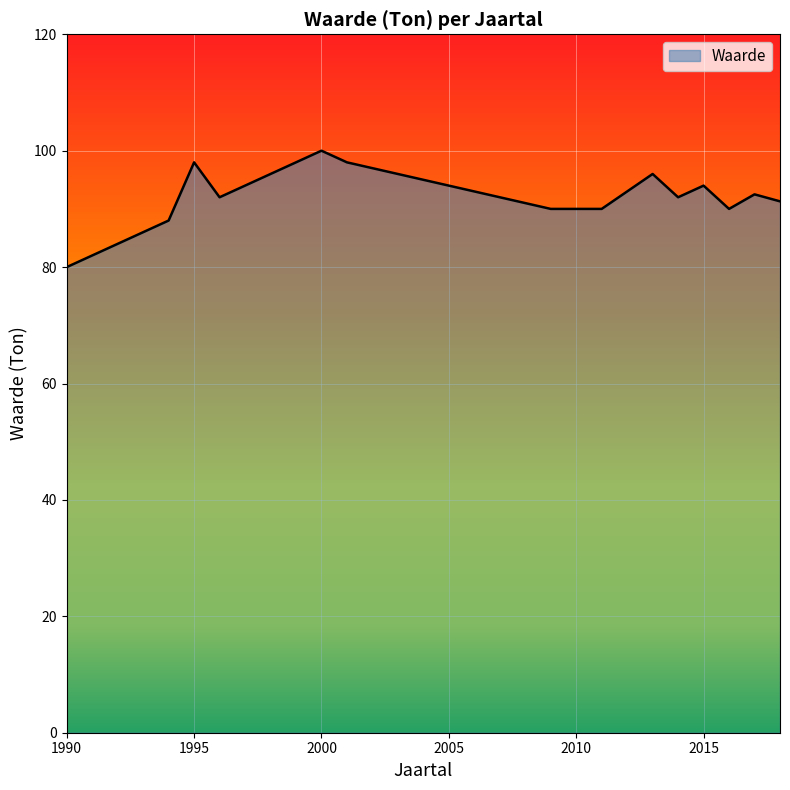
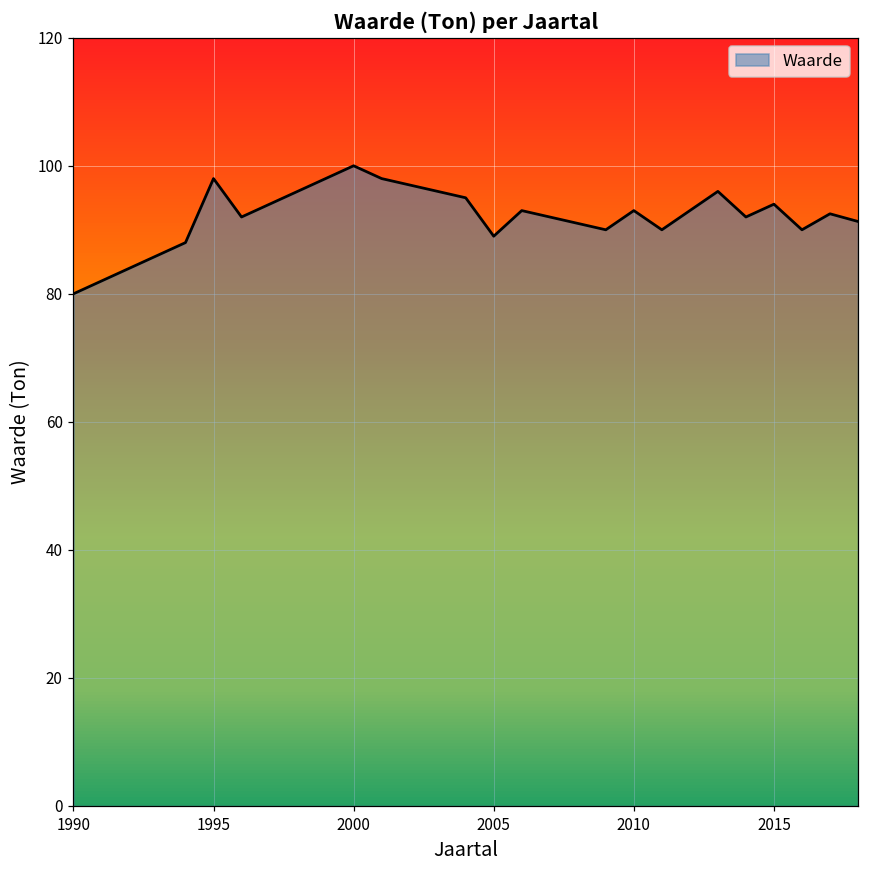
  {
    "1990": 80,
    "1995": 98,
    "2000": 100,
-   "2005": 94,
-   "2010": 90,
+   "2005": 89,
+   "2010": 93,
    "2015": 94
  }
